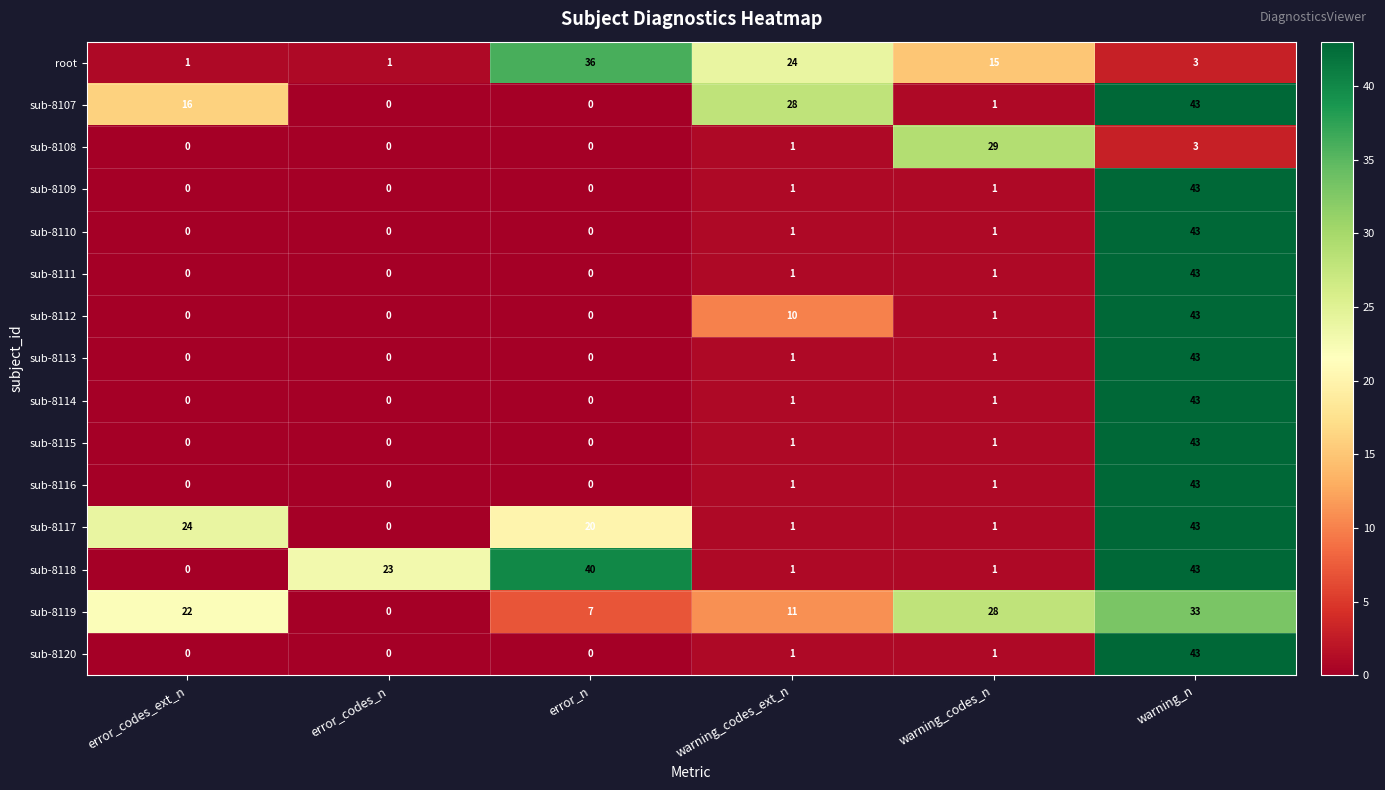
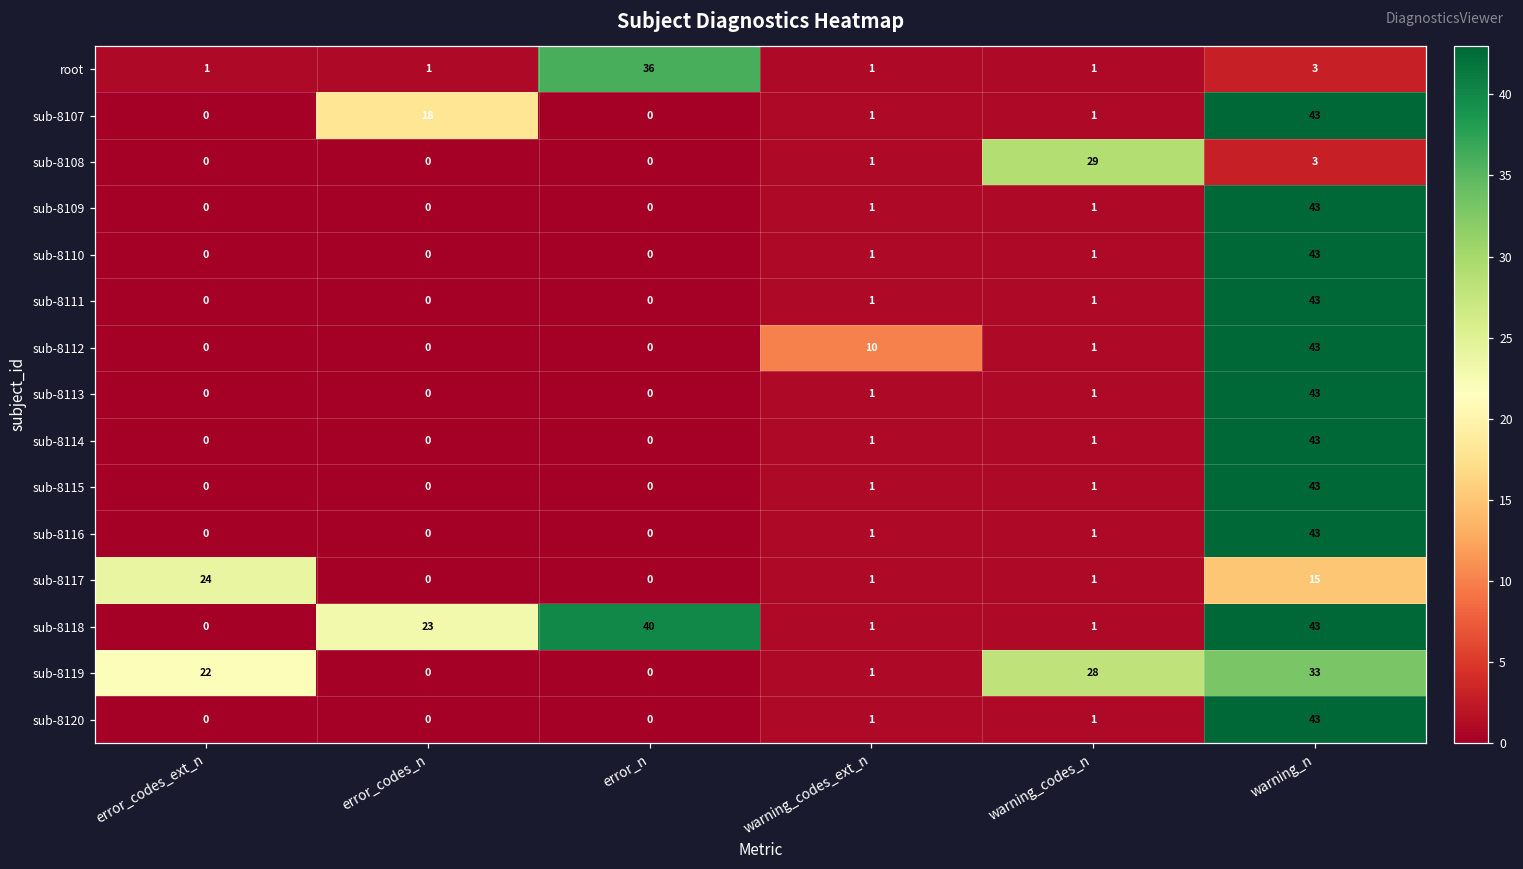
  {
    "root": {
      "error_codes_ext_n": 1,
      "error_codes_n": 1,
      "error_n": 36,
-     "warning_codes_ext_n": 24,
-     "warning_codes_n": 15,
+     "warning_codes_ext_n": 1,
+     "warning_codes_n": 1,
      "warning_n": 3
    },
    "sub-8107": {
-     "error_codes_ext_n": 16,
-     "error_codes_n": 0,
+     "error_codes_ext_n": 0,
+     "error_codes_n": 18,
      "error_n": 0,
-     "warning_codes_ext_n": 28,
+     "warning_codes_ext_n": 1,
      "warning_codes_n": 1,
      "warning_n": 43
    },
    "sub-8108": {
      "error_codes_ext_n": 0,
      "error_codes_n": 0,
      "error_n": 0,
      "warning_codes_ext_n": 1,
      "warning_codes_n": 29,
      "warning_n": 3
    },
    "sub-8109": {
      "error_codes_ext_n": 0,
      "error_codes_n": 0,
      "error_n": 0,
      "warning_codes_ext_n": 1,
      "warning_codes_n": 1,
      "warning_n": 43
    },
    "sub-8110": {
      "error_codes_ext_n": 0,
      "error_codes_n": 0,
      "error_n": 0,
      "warning_codes_ext_n": 1,
      "warning_codes_n": 1,
      "warning_n": 43
    },
    "sub-8111": {
      "error_codes_ext_n": 0,
      "error_codes_n": 0,
      "error_n": 0,
      "warning_codes_ext_n": 1,
      "warning_codes_n": 1,
      "warning_n": 43
    },
    "sub-8112": {
      "error_codes_ext_n": 0,
      "error_codes_n": 0,
      "error_n": 0,
      "warning_codes_ext_n": 10,
      "warning_codes_n": 1,
      "warning_n": 43
    },
    "sub-8113": {
      "error_codes_ext_n": 0,
      "error_codes_n": 0,
      "error_n": 0,
      "warning_codes_ext_n": 1,
      "warning_codes_n": 1,
      "warning_n": 43
    },
    "sub-8114": {
      "error_codes_ext_n": 0,
      "error_codes_n": 0,
      "error_n": 0,
      "warning_codes_ext_n": 1,
      "warning_codes_n": 1,
      "warning_n": 43
    },
    "sub-8115": {
      "error_codes_ext_n": 0,
      "error_codes_n": 0,
      "error_n": 0,
      "warning_codes_ext_n": 1,
      "warning_codes_n": 1,
      "warning_n": 43
    },
    "sub-8116": {
      "error_codes_ext_n": 0,
      "error_codes_n": 0,
      "error_n": 0,
      "warning_codes_ext_n": 1,
      "warning_codes_n": 1,
      "warning_n": 43
    },
    "sub-8117": {
      "error_codes_ext_n": 24,
      "error_codes_n": 0,
-     "error_n": 20,
+     "error_n": 0,
      "warning_codes_ext_n": 1,
      "warning_codes_n": 1,
-     "warning_n": 43
+     "warning_n": 15
    },
    "sub-8118": {
      "error_codes_ext_n": 0,
      "error_codes_n": 23,
      "error_n": 40,
      "warning_codes_ext_n": 1,
      "warning_codes_n": 1,
      "warning_n": 43
    },
    "sub-8119": {
      "error_codes_ext_n": 22,
      "error_codes_n": 0,
-     "error_n": 7,
-     "warning_codes_ext_n": 11,
+     "error_n": 0,
+     "warning_codes_ext_n": 1,
      "warning_codes_n": 28,
      "warning_n": 33
    },
    "sub-8120": {
      "error_codes_ext_n": 0,
      "error_codes_n": 0,
      "error_n": 0,
      "warning_codes_ext_n": 1,
      "warning_codes_n": 1,
      "warning_n": 43
    }
  }
